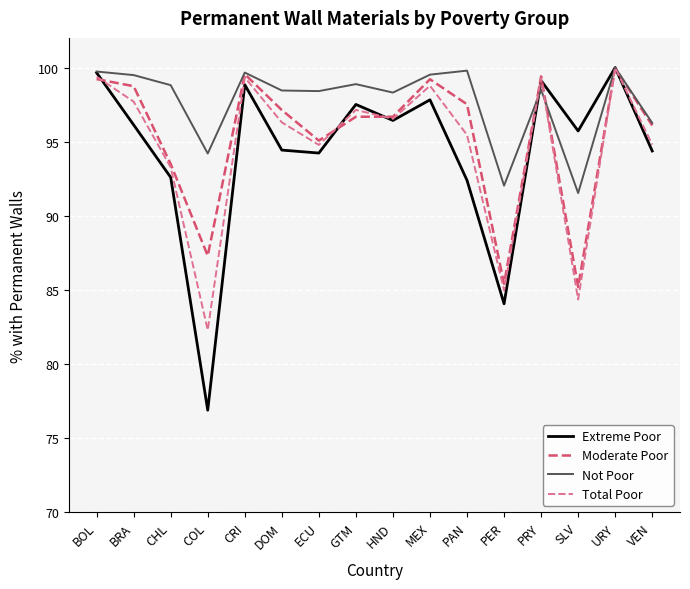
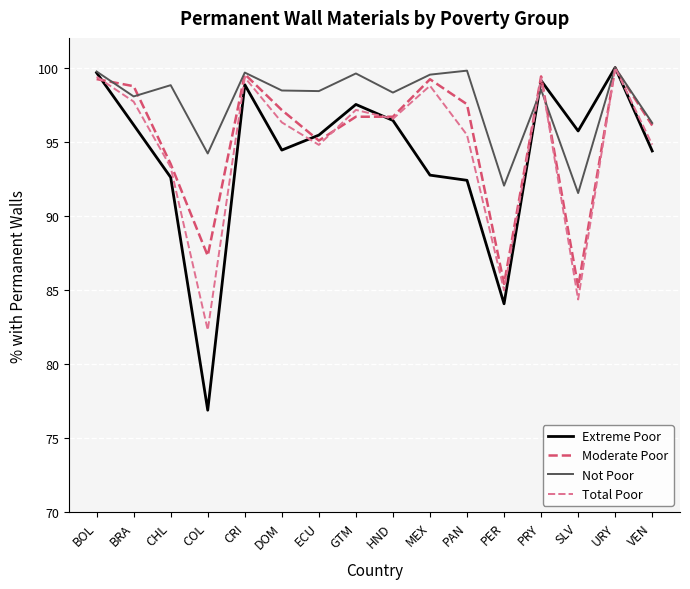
  {
    "Extreme Poor": {
      "BRA": 96.1,
      "CHL": 92.6,
      "COL": 76.9,
      "CRI": 98.8,
      "DOM": 94.4,
-     "ECU": 94.2,
+     "ECU": 95.4,
      "GTM": 97.5,
-     "MEX": 97.8,
+     "MEX": 92.7,
      "PAN": 92.4,
      "PER": 84.1,
      "SLV": 95.7,
      "VEN": 94.4
    },
    "Not Poor": {
-     "BRA": 99.5,
+     "BRA": 98.1,
      "CHL": 98.8,
      "COL": 94.2,
      "DOM": 98.5,
      "ECU": 98.4,
-     "GTM": 98.9,
+     "GTM": 99.6,
      "HND": 98.3,
      "MEX": 99.5,
      "PAN": 99.8,
      "PER": 92.0,
      "PRY": 98.5,
      "SLV": 91.5
    }
  }
